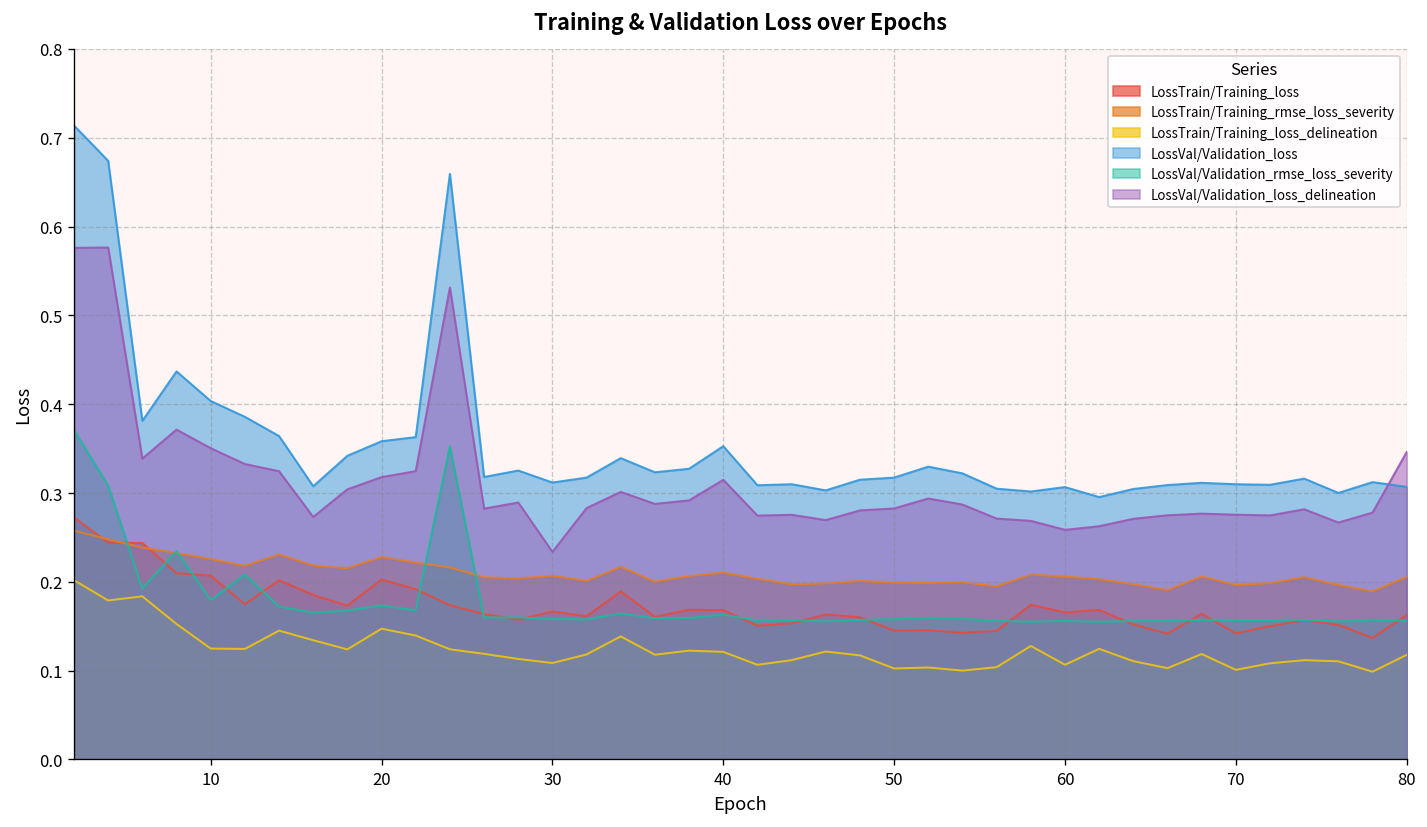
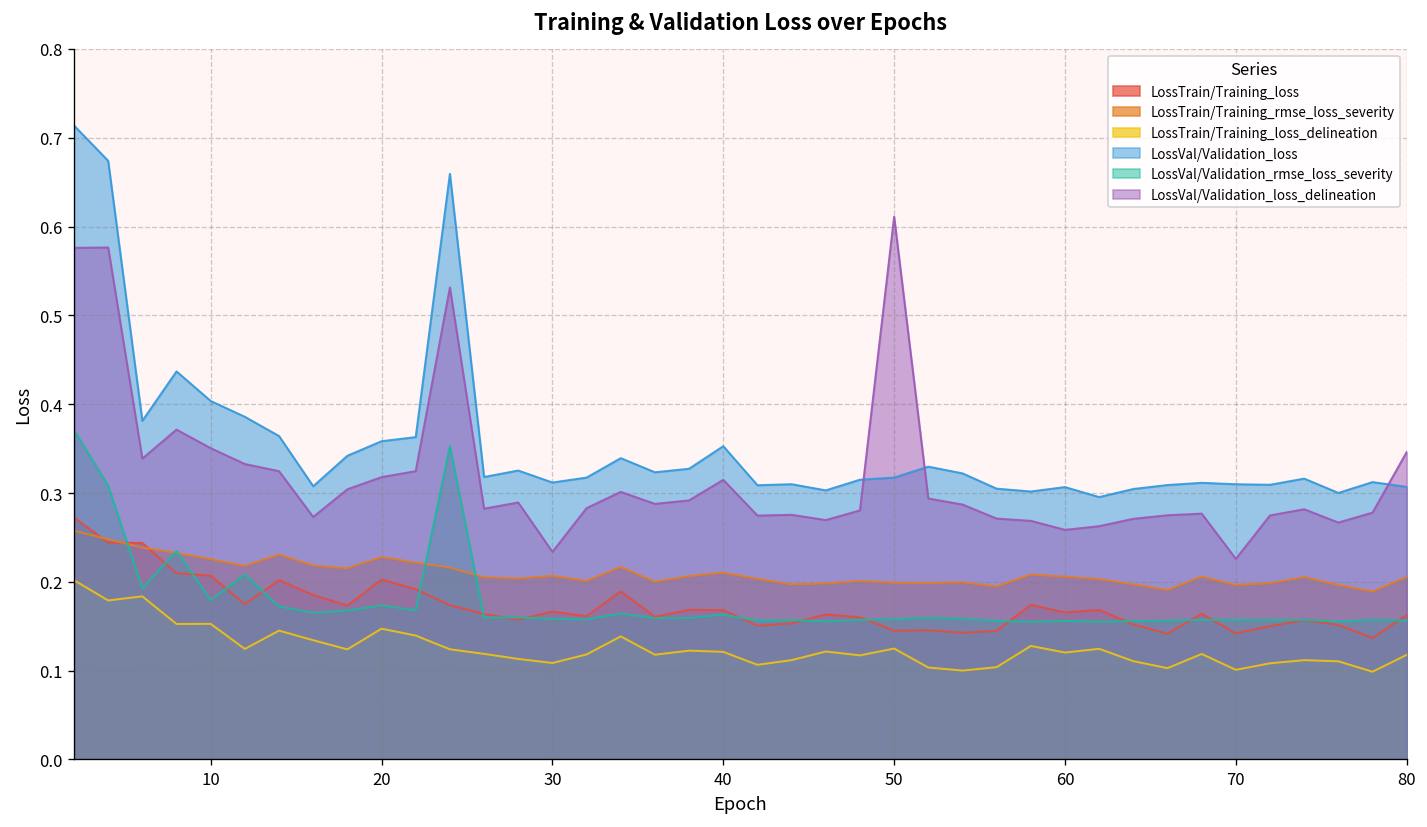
  {
    "LossTrain/Training_loss_delineation": {
-     "10": 0.12,
+     "10": 0.15,
      "20": 0.15,
      "30": 0.11,
      "40": 0.12,
-     "50": 0.10,
-     "60": 0.11,
+     "50": 0.12,
+     "60": 0.12,
      "70": 0.10,
      "80": 0.12
    },
    "LossVal/Validation_loss_delineation": {
      "10": 0.35,
      "20": 0.32,
      "30": 0.23,
      "40": 0.31,
-     "50": 0.28,
+     "50": 0.61,
      "60": 0.26,
-     "70": 0.28,
+     "70": 0.23,
      "80": 0.35
    }
  }
